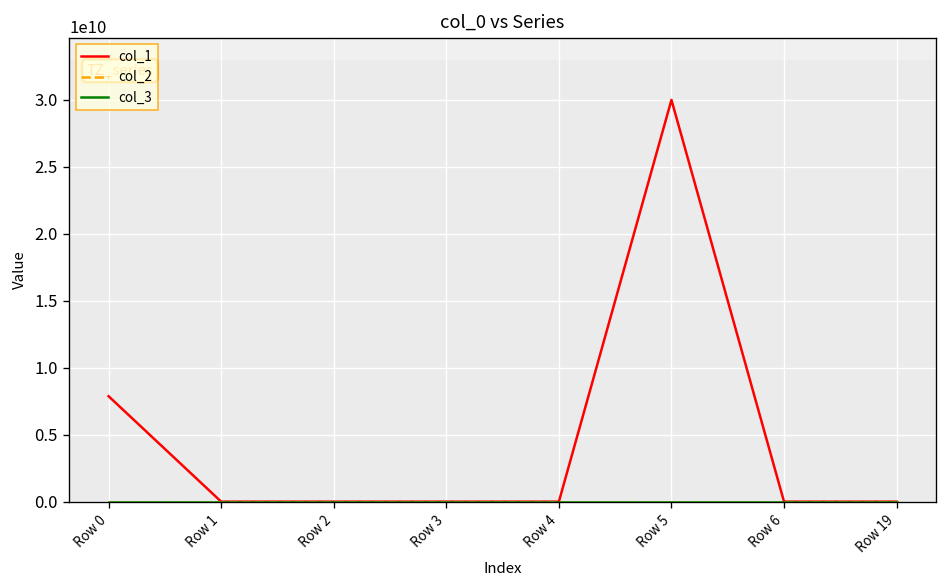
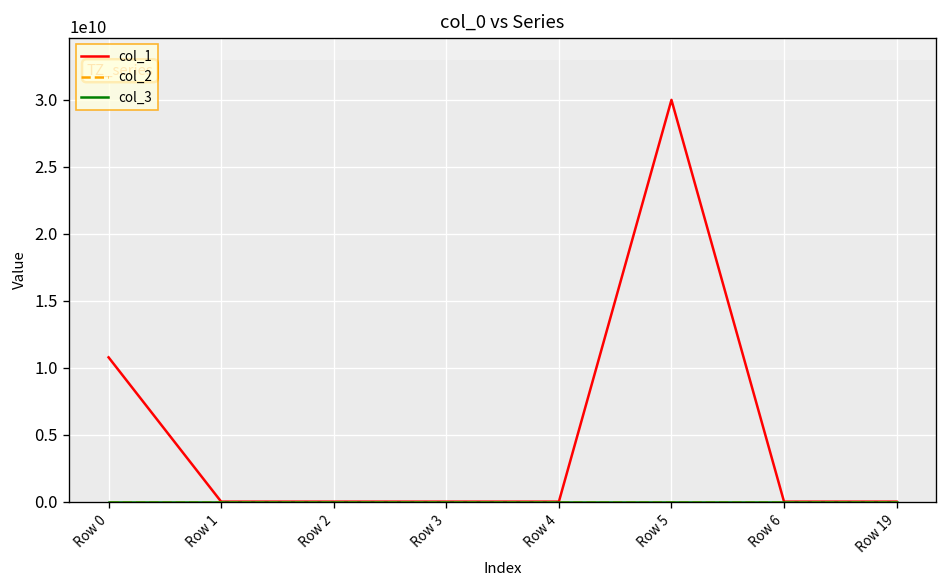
  {
    "col_1": {
-     "Row 0": 7900000000,
+     "Row 0": 10800000000,
      "Row 5": 30000000000
    },
    "col_3": {
      "Row 0": 0,
      "Row 5": 0
    }
  }
